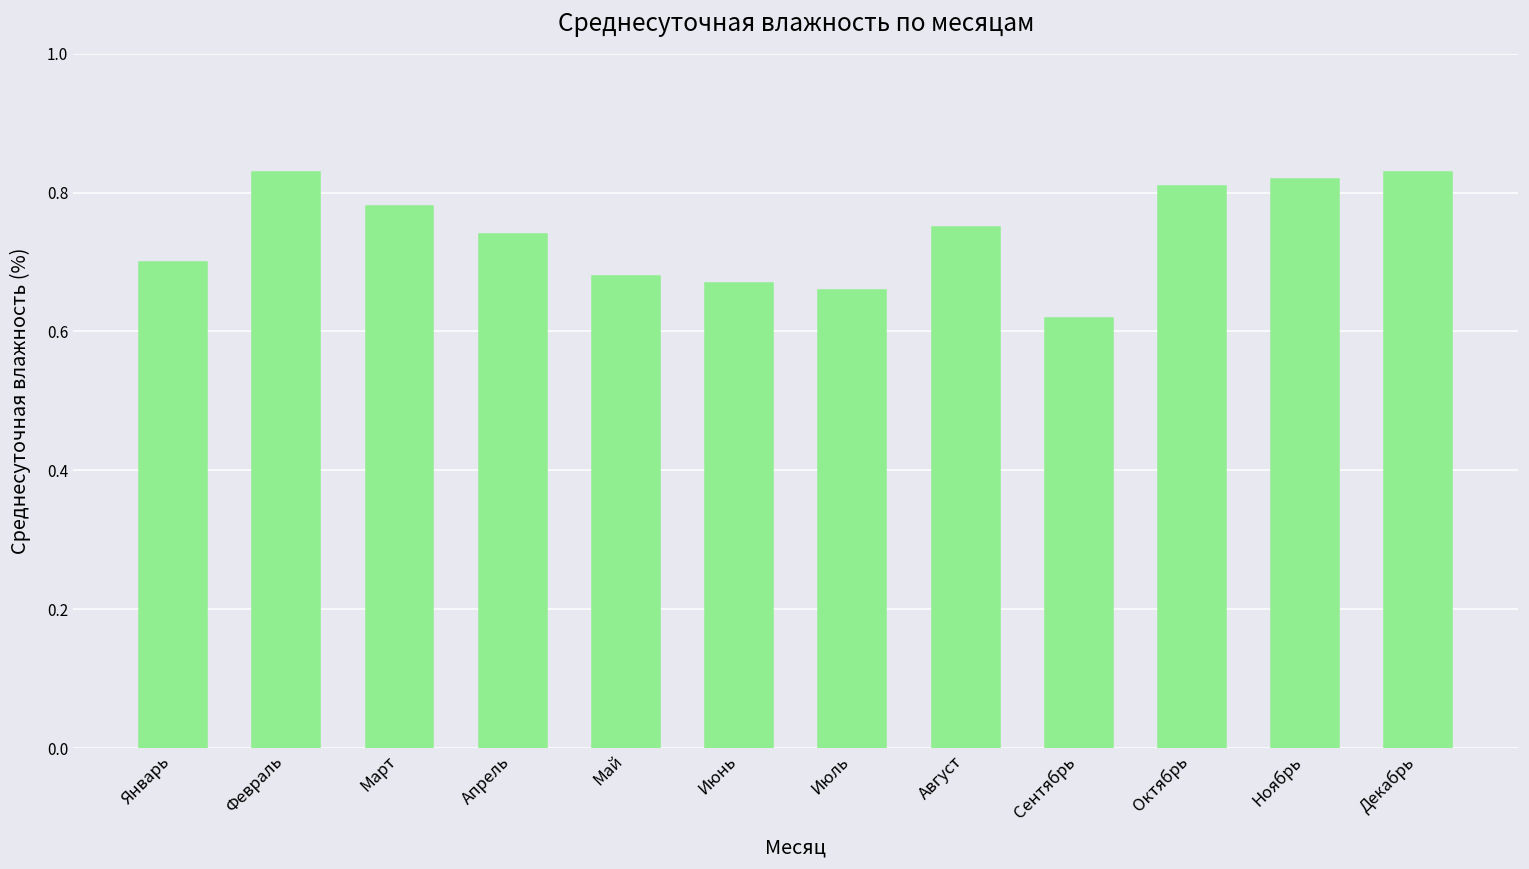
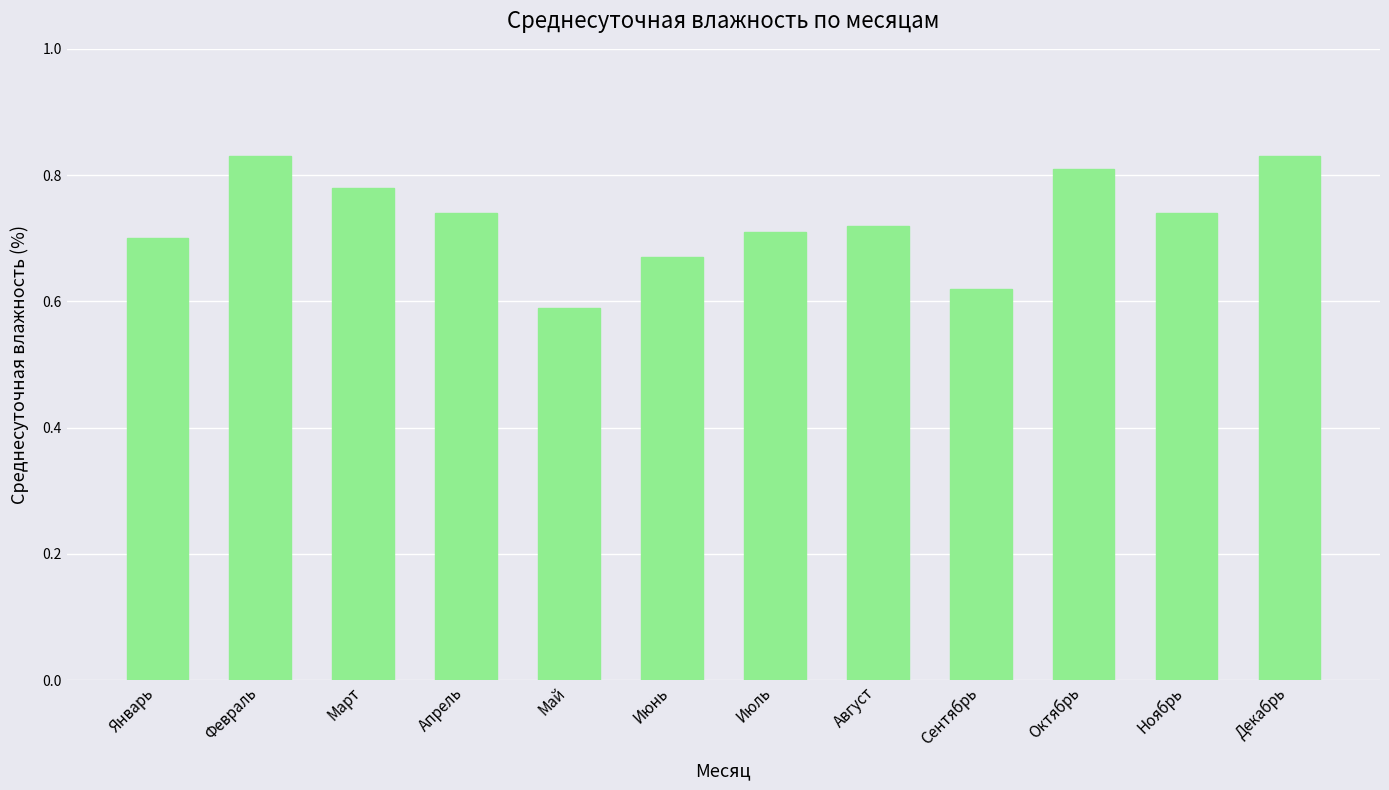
  {
    "Январь": 0.70,
    "Февраль": 0.83,
    "Март": 0.78,
    "Апрель": 0.74,
-   "Май": 0.68,
+   "Май": 0.59,
    "Июнь": 0.67,
-   "Июль": 0.66,
-   "Август": 0.75,
+   "Июль": 0.71,
+   "Август": 0.72,
    "Сентябрь": 0.62,
    "Октябрь": 0.81,
-   "Ноябрь": 0.82,
+   "Ноябрь": 0.74,
    "Декабрь": 0.83
  }
